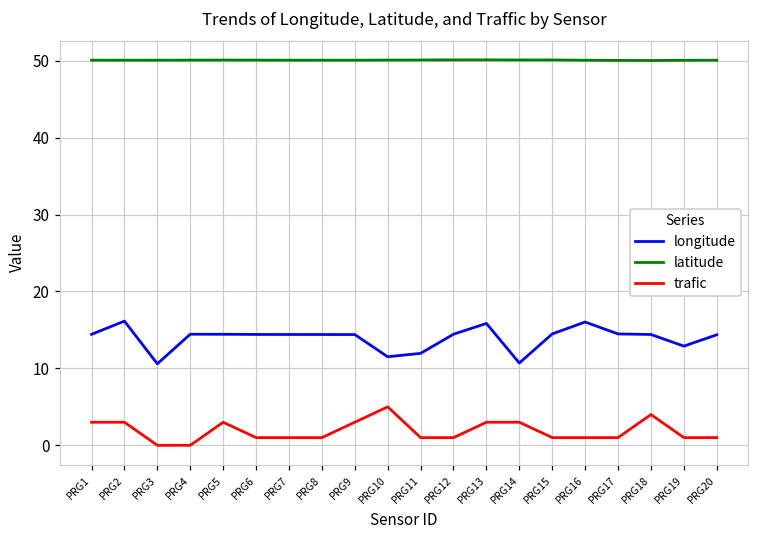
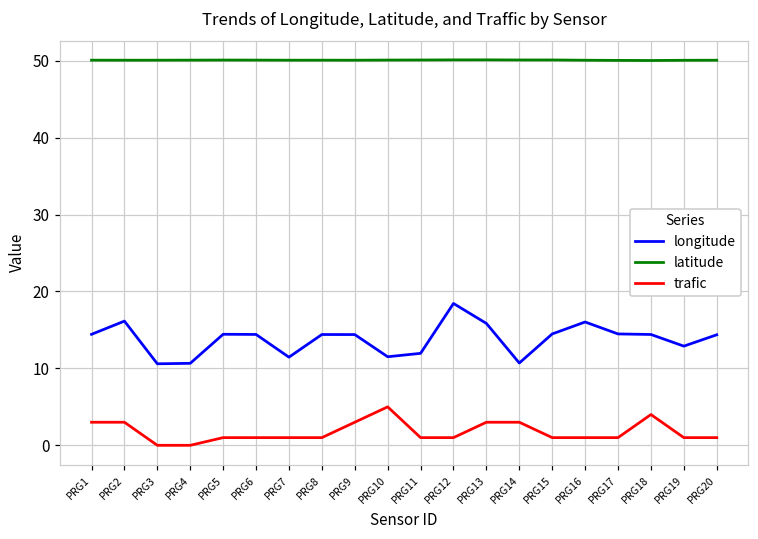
  {
    "longitude": {
      "PRG1": 14,
      "PRG2": 16,
      "PRG3": 11,
-     "PRG4": 14,
+     "PRG4": 11,
      "PRG5": 14,
      "PRG6": 14,
-     "PRG7": 14,
+     "PRG7": 11,
      "PRG8": 14,
      "PRG9": 14,
      "PRG10": 12,
      "PRG11": 12,
-     "PRG12": 14,
+     "PRG12": 18,
      "PRG13": 16,
      "PRG14": 11,
      "PRG15": 14,
      "PRG16": 16,
      "PRG17": 14,
      "PRG18": 14,
      "PRG19": 13,
      "PRG20": 14
    },
    "latitude": {
      "PRG1": 50,
      "PRG2": 50,
      "PRG3": 50,
      "PRG4": 50,
      "PRG5": 50,
      "PRG6": 50,
      "PRG7": 50,
      "PRG8": 50,
      "PRG9": 50,
      "PRG10": 50,
      "PRG11": 50,
      "PRG12": 50,
      "PRG13": 50,
      "PRG14": 50,
      "PRG15": 50,
      "PRG16": 50,
      "PRG17": 50,
      "PRG18": 50,
      "PRG19": 50,
      "PRG20": 50
    },
    "trafic": {
      "PRG1": 3,
      "PRG2": 3,
      "PRG3": 0,
      "PRG4": 0,
-     "PRG5": 3,
+     "PRG5": 1,
      "PRG6": 1,
      "PRG7": 1,
      "PRG8": 1,
      "PRG9": 3,
      "PRG10": 5,
      "PRG11": 1,
      "PRG12": 1,
      "PRG13": 3,
      "PRG14": 3,
      "PRG15": 1,
      "PRG16": 1,
      "PRG17": 1,
      "PRG18": 4,
      "PRG19": 1,
      "PRG20": 1
    }
  }
